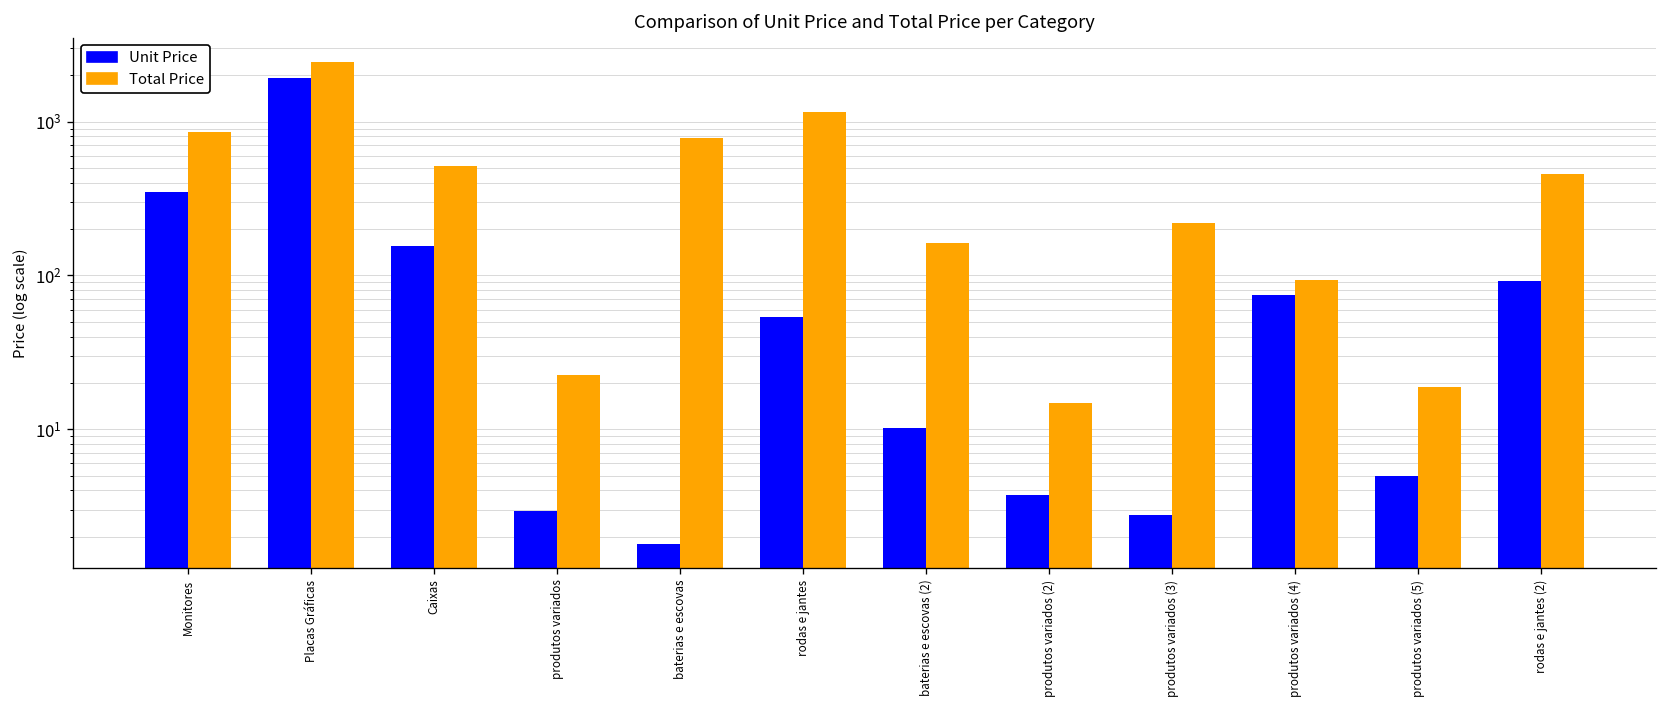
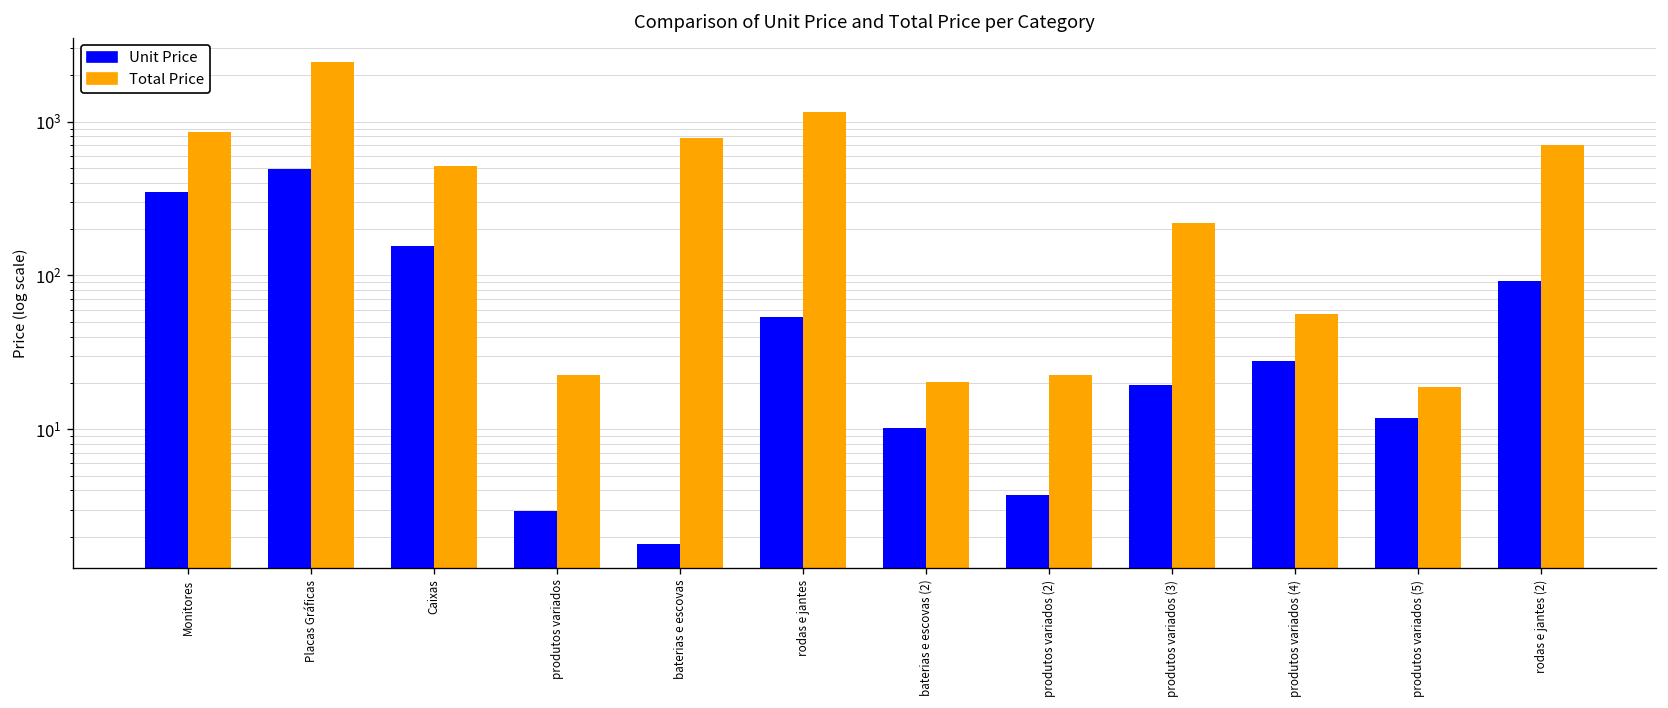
  {
    "Unit Price": {
      "Monitores": 350,
-     "Placas Gráficas": 1900,
+     "Placas Gráficas": 490,
      "Caixas": 160,
      "produtos variados": 3.0,
      "baterias e escovas": 1.8,
      "rodas e jantes": 54,
      "baterias e escovas (2)": 10,
      "produtos variados (2)": 3.8,
-     "produtos variados (3)": 2.8,
-     "produtos variados (4)": 70,
-     "produtos variados (5)": 5.0,
+     "produtos variados (3)": 19,
+     "produtos variados (4)": 28,
+     "produtos variados (5)": 12,
      "rodas e jantes (2)": 90
    },
    "Total Price": {
      "Monitores": 900,
      "Placas Gráficas": 2500,
      "Caixas": 510,
      "produtos variados": 22,
      "baterias e escovas": 800,
      "rodas e jantes": 1100,
-     "baterias e escovas (2)": 160,
-     "produtos variados (2)": 15,
+     "baterias e escovas (2)": 20,
+     "produtos variados (2)": 23,
      "produtos variados (3)": 220,
-     "produtos variados (4)": 90,
+     "produtos variados (4)": 60,
      "produtos variados (5)": 19,
-     "rodas e jantes (2)": 460
+     "rodas e jantes (2)": 700
    }
  }
